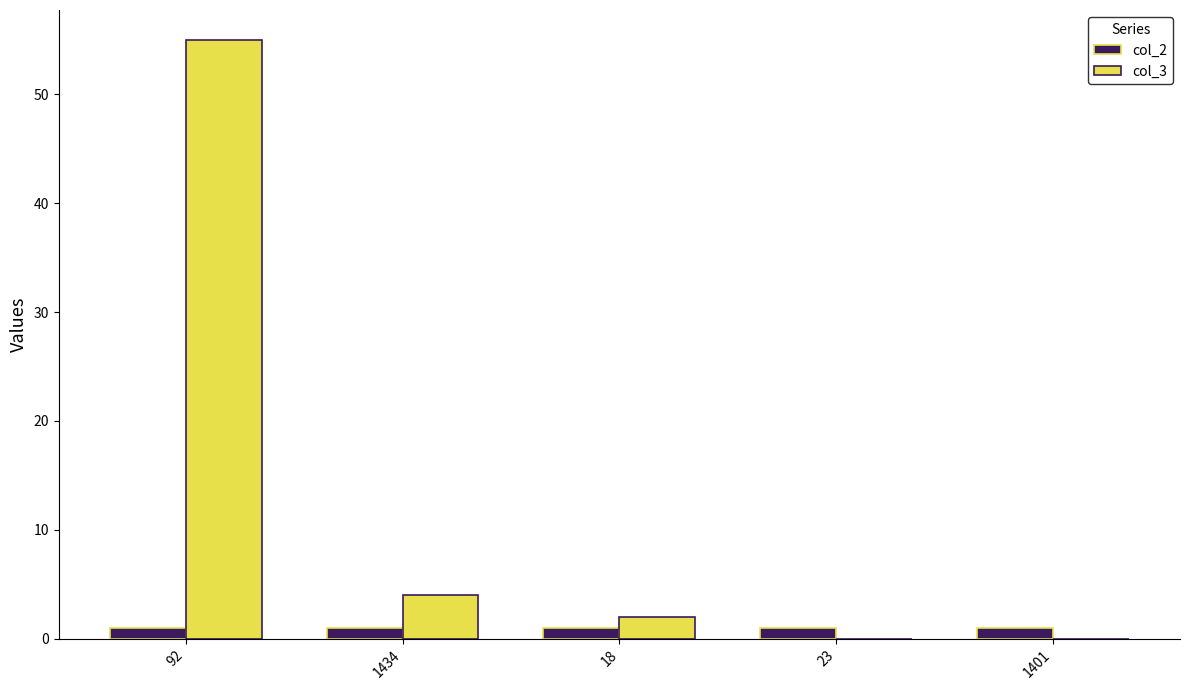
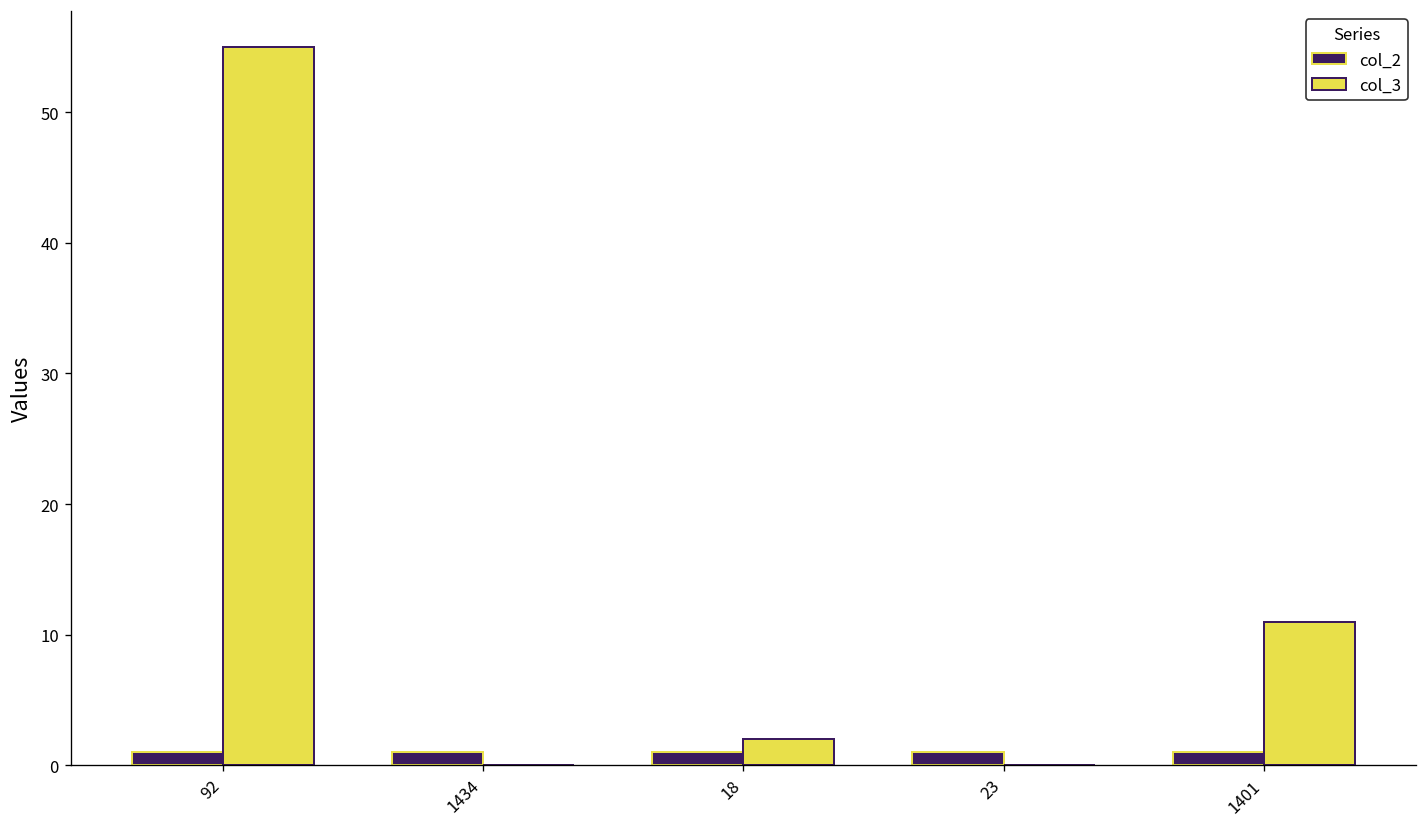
  {
    "col_2": {
      "92": 1,
      "1434": 1,
      "18": 1,
      "23": 1,
      "1401": 1
    },
    "col_3": {
      "92": 55,
-     "1434": 4,
+     "1434": 0,
      "18": 2,
      "23": 0,
-     "1401": 0
+     "1401": 11
    }
  }
